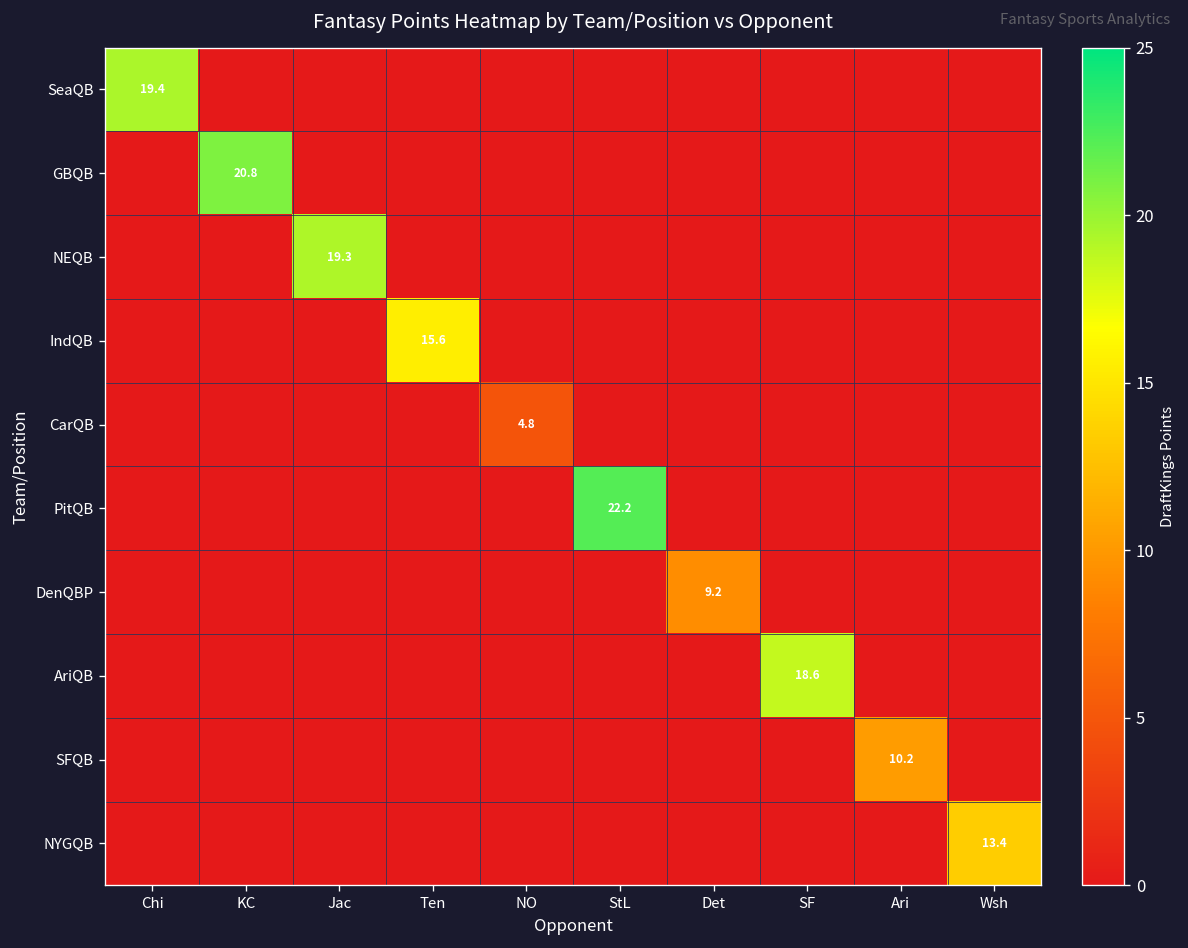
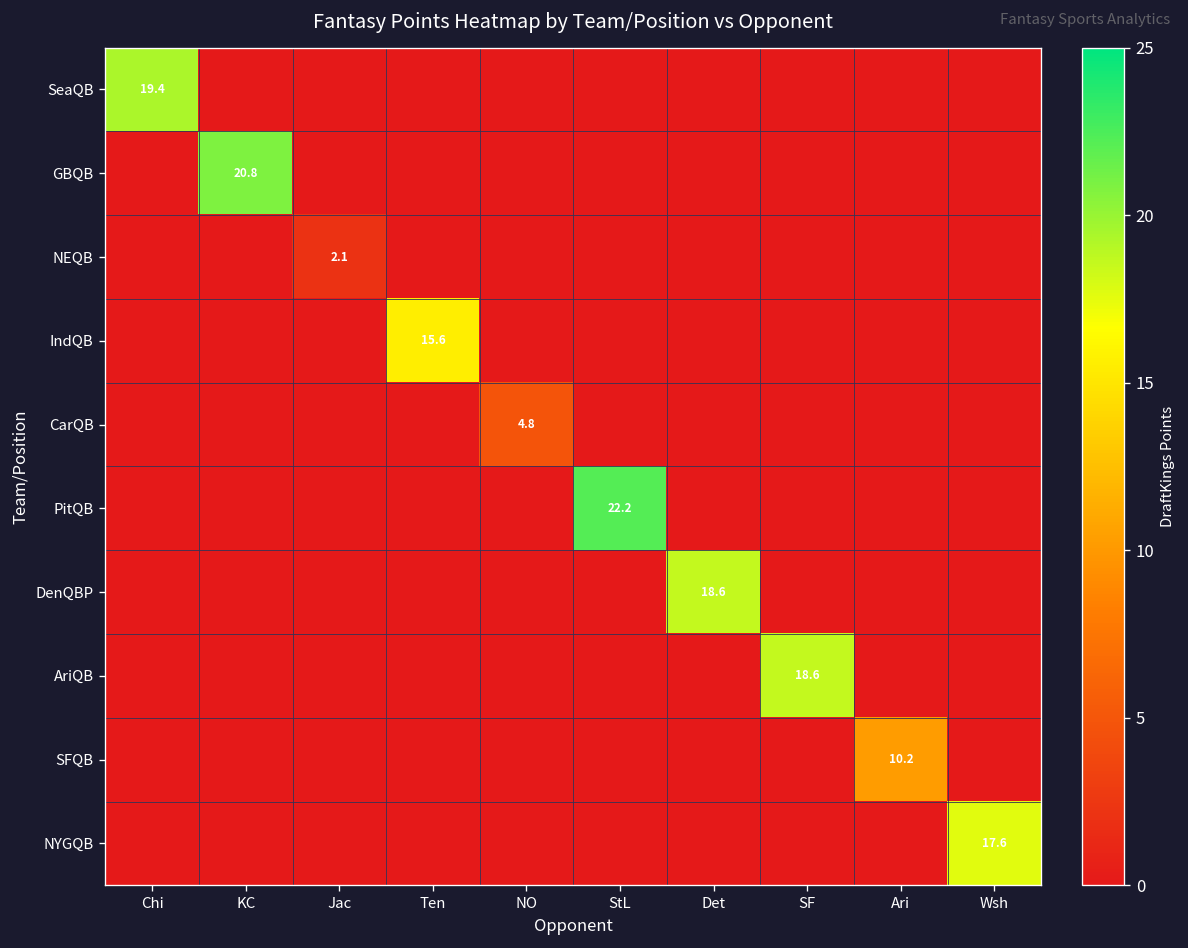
  {
    "SeaQB": {
      "Chi": 19.4
    },
    "GBQB": {
      "KC": 20.8
    },
    "NEQB": {
-     "Jac": 19.3
+     "Jac": 2.1
    },
    "IndQB": {
      "Ten": 15.6
    },
    "CarQB": {
      "NO": 4.8
    },
    "PitQB": {
      "StL": 22.2
    },
    "DenQBP": {
-     "Det": 9.2
+     "Det": 18.6
    },
    "AriQB": {
      "SF": 18.6
    },
    "SFQB": {
      "Ari": 10.2
    },
    "NYGQB": {
-     "Wsh": 13.4
+     "Wsh": 17.6
    }
  }
